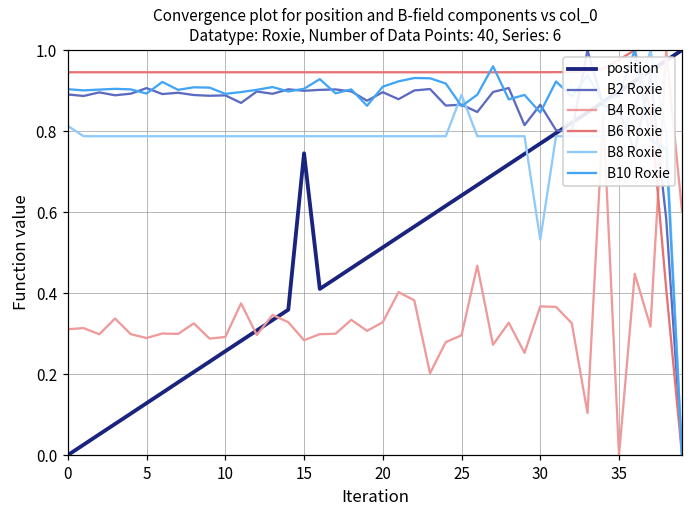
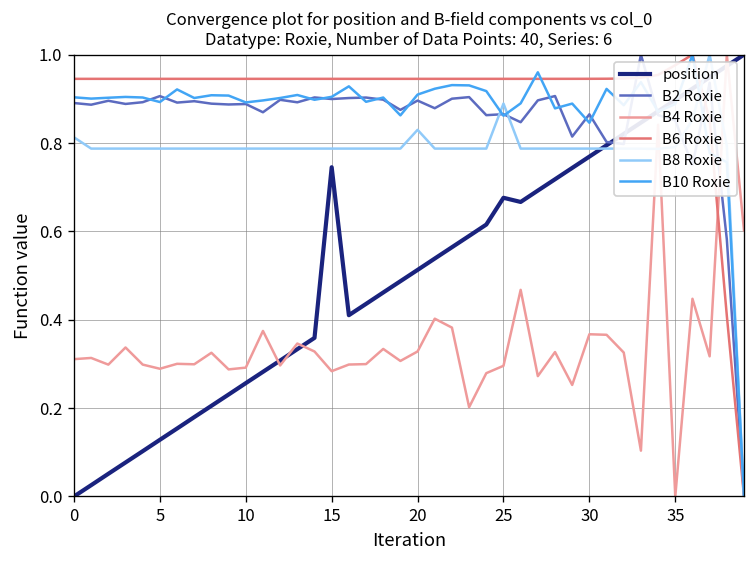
  {
    "position": {
      "0": 0.00,
      "5": 0.13,
      "10": 0.26,
      "15": 0.75,
      "20": 0.51,
-     "25": 0.64,
+     "25": 0.68,
      "30": 0.77
    },
    "B2 Roxie": {
      "0": 0.89,
      "5": 0.91,
      "20": 0.90,
      "30": 0.86
    },
    "B8 Roxie": {
      "0": 0.81,
      "5": 0.79,
      "10": 0.79,
      "15": 0.79,
-     "20": 0.79,
+     "20": 0.83,
      "25": 0.89,
-     "30": 0.53
+     "30": 0.79
    },
    "B10 Roxie": {
      "0": 0.90,
      "5": 0.89,
      "20": 0.91,
      "30": 0.85
    }
  }
